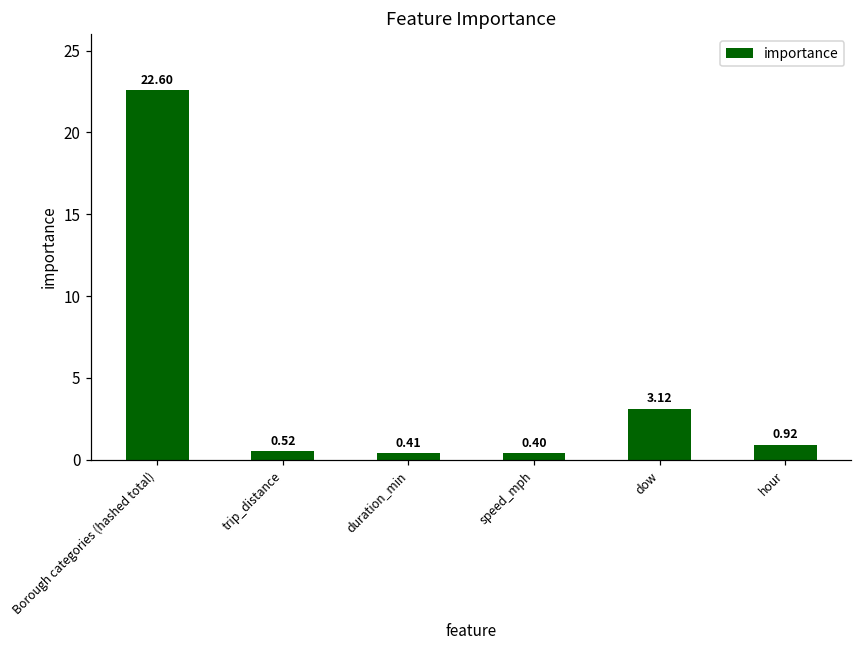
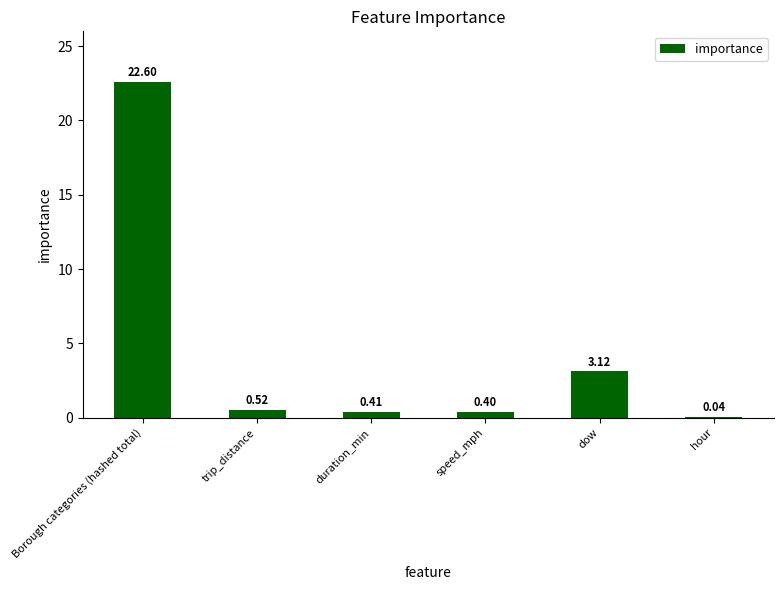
  {
    "Borough categories (hashed total)": 22.60,
    "trip_distance": 0.52,
    "duration_min": 0.41,
    "speed_mph": 0.40,
    "dow": 3.12,
-   "hour": 0.92
+   "hour": 0.04
  }
